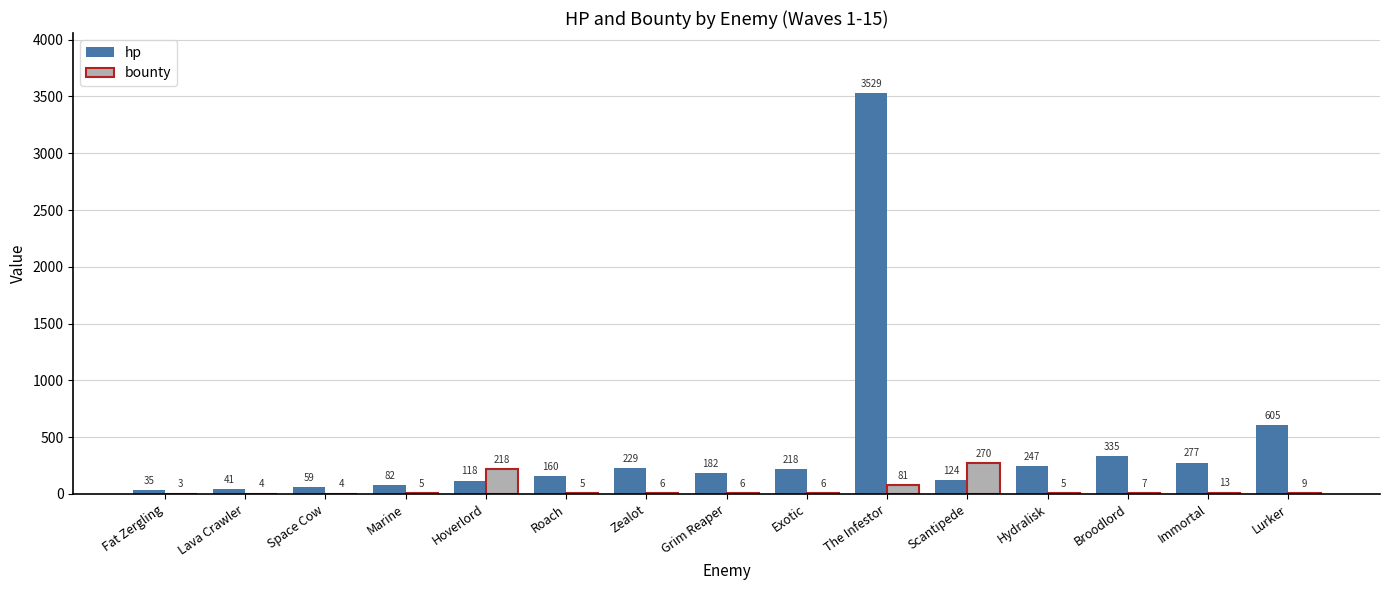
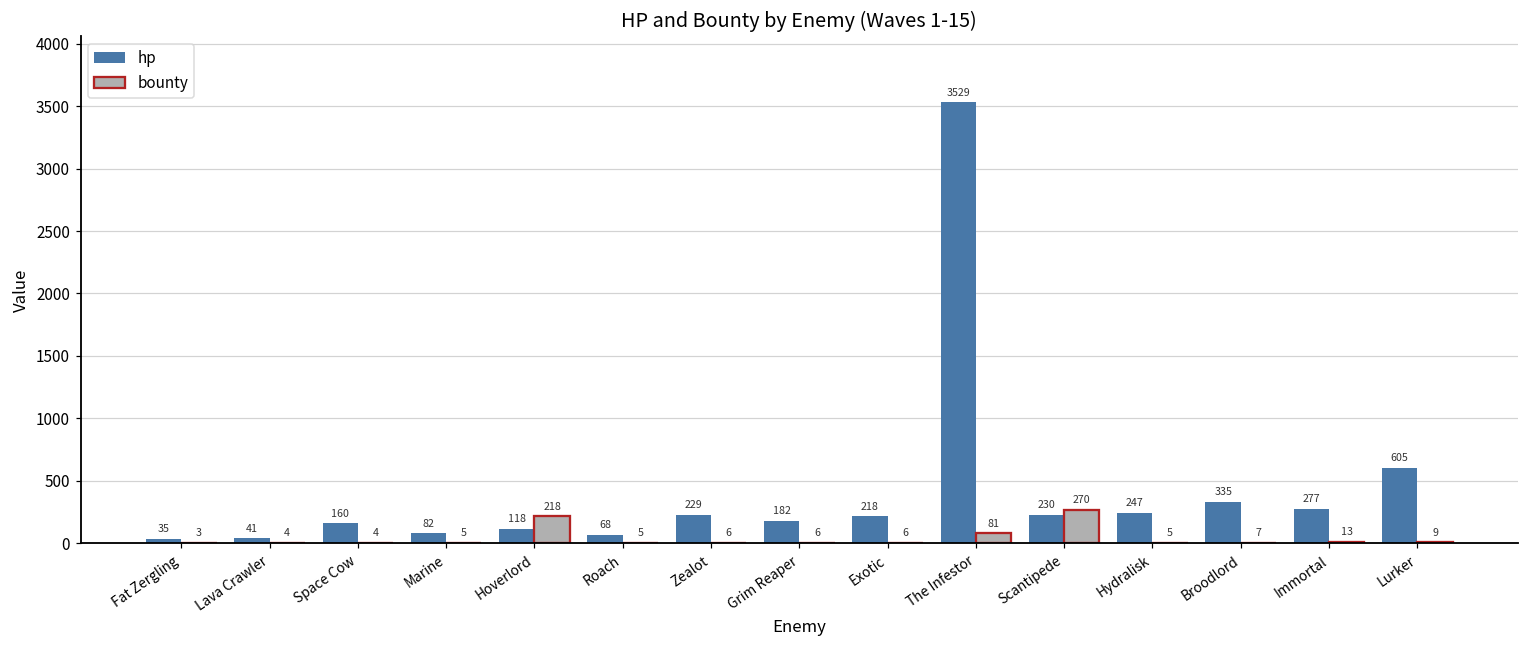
  {
    "hp": {
      "Fat Zergling": 35,
      "Lava Crawler": 41,
-     "Space Cow": 59,
+     "Space Cow": 160,
      "Marine": 82,
      "Hoverlord": 118,
-     "Roach": 160,
+     "Roach": 68,
      "Zealot": 229,
      "Grim Reaper": 182,
      "Exotic": 218,
      "The Infestor": 3529,
-     "Scantipede": 124,
+     "Scantipede": 230,
      "Hydralisk": 247,
      "Broodlord": 335,
      "Immortal": 277,
      "Lurker": 605
    },
    "bounty": {
      "Fat Zergling": 3,
      "Lava Crawler": 4,
      "Space Cow": 4,
      "Marine": 5,
      "Hoverlord": 218,
      "Roach": 5,
      "Zealot": 6,
      "Grim Reaper": 6,
      "Exotic": 6,
      "The Infestor": 81,
      "Scantipede": 270,
      "Hydralisk": 5,
      "Broodlord": 7,
      "Immortal": 13,
      "Lurker": 9
    }
  }
